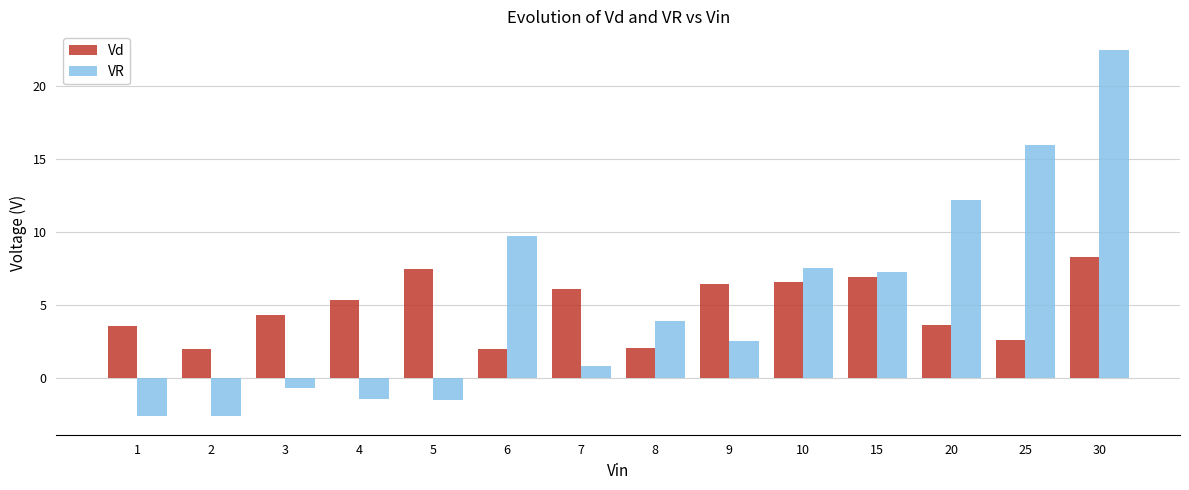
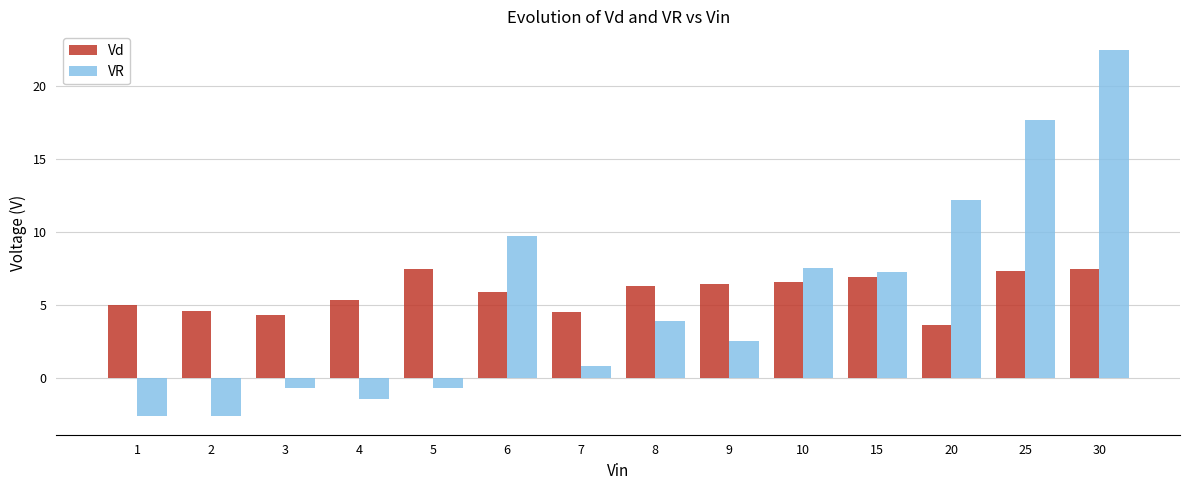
  {
    "Vd": {
-     "1": 3.6,
-     "2": 2.0,
+     "1": 5.0,
+     "2": 4.6,
      "3": 4.4,
      "4": 5.4,
      "5": 7.5,
-     "6": 2.0,
-     "7": 6.2,
-     "8": 2.1,
+     "6": 5.9,
+     "7": 4.5,
+     "8": 6.3,
      "9": 6.5,
      "10": 6.6,
      "15": 7.0,
      "20": 3.6,
-     "25": 2.7,
-     "30": 8.3
+     "25": 7.3,
+     "30": 7.5
    },
    "VR": {
      "1": -2.6,
      "2": -2.6,
      "3": -0.7,
      "4": -1.4,
-     "5": -1.5,
+     "5": -0.7,
      "6": 9.8,
      "7": 0.9,
      "8": 3.9,
      "9": 2.5,
      "10": 7.6,
      "15": 7.3,
      "20": 12.2,
-     "25": 16.0,
+     "25": 17.7,
      "30": 22.5
    }
  }
